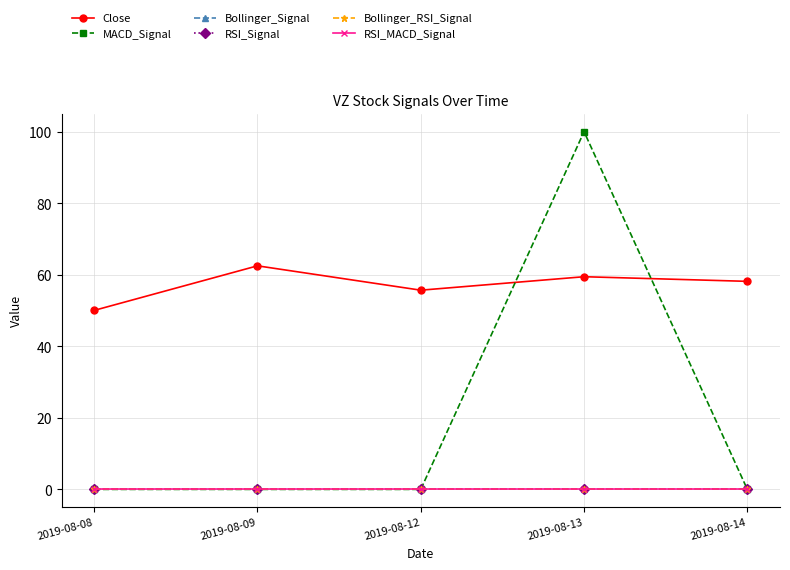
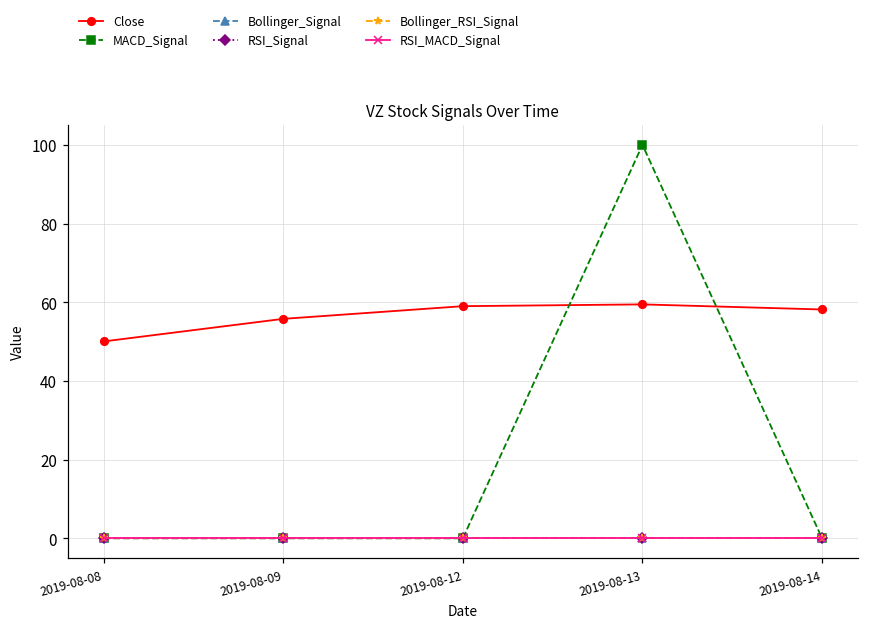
  {
    "Close": {
      "2019-08-08": 50,
-     "2019-08-09": 63,
-     "2019-08-12": 56,
+     "2019-08-09": 56,
+     "2019-08-12": 59,
      "2019-08-13": 59,
      "2019-08-14": 58
    },
    "MACD_Signal": {
      "2019-08-13": 100
    },
    "RSI_MACD_Signal": {
      "2019-08-13": 0
    }
  }
